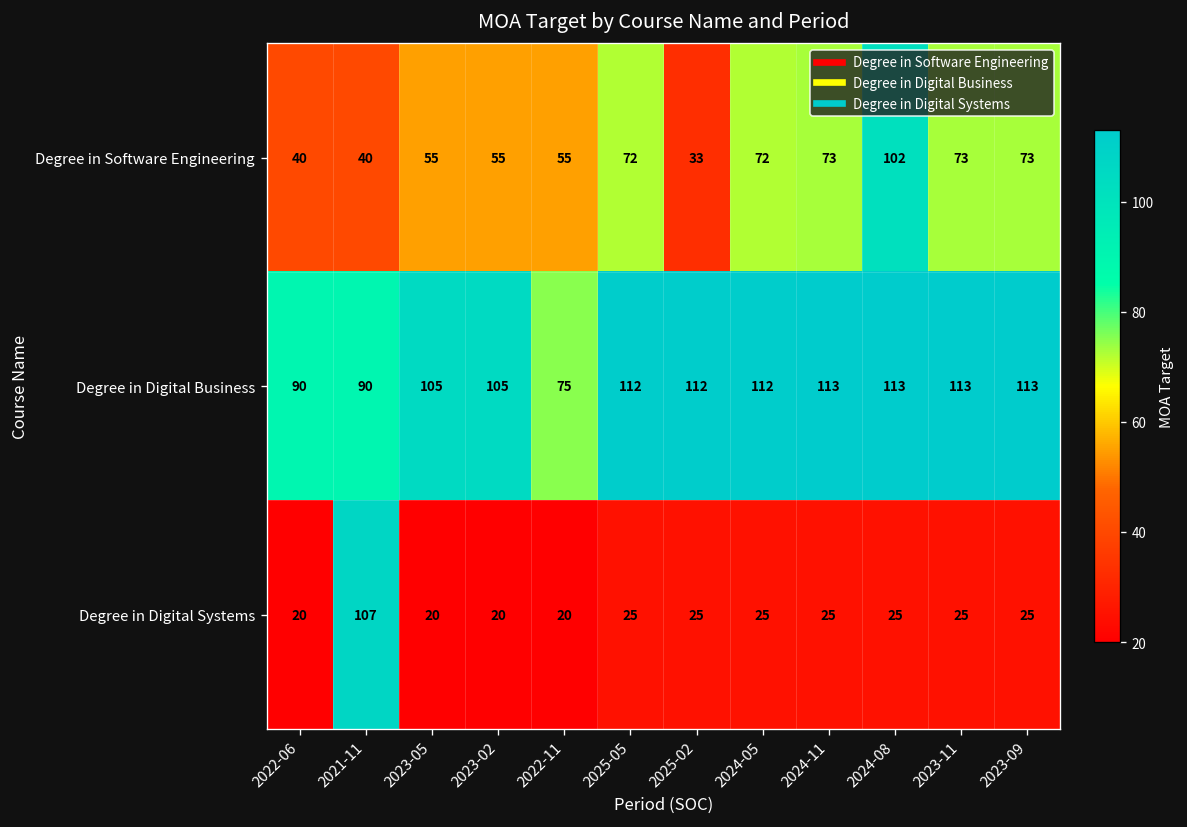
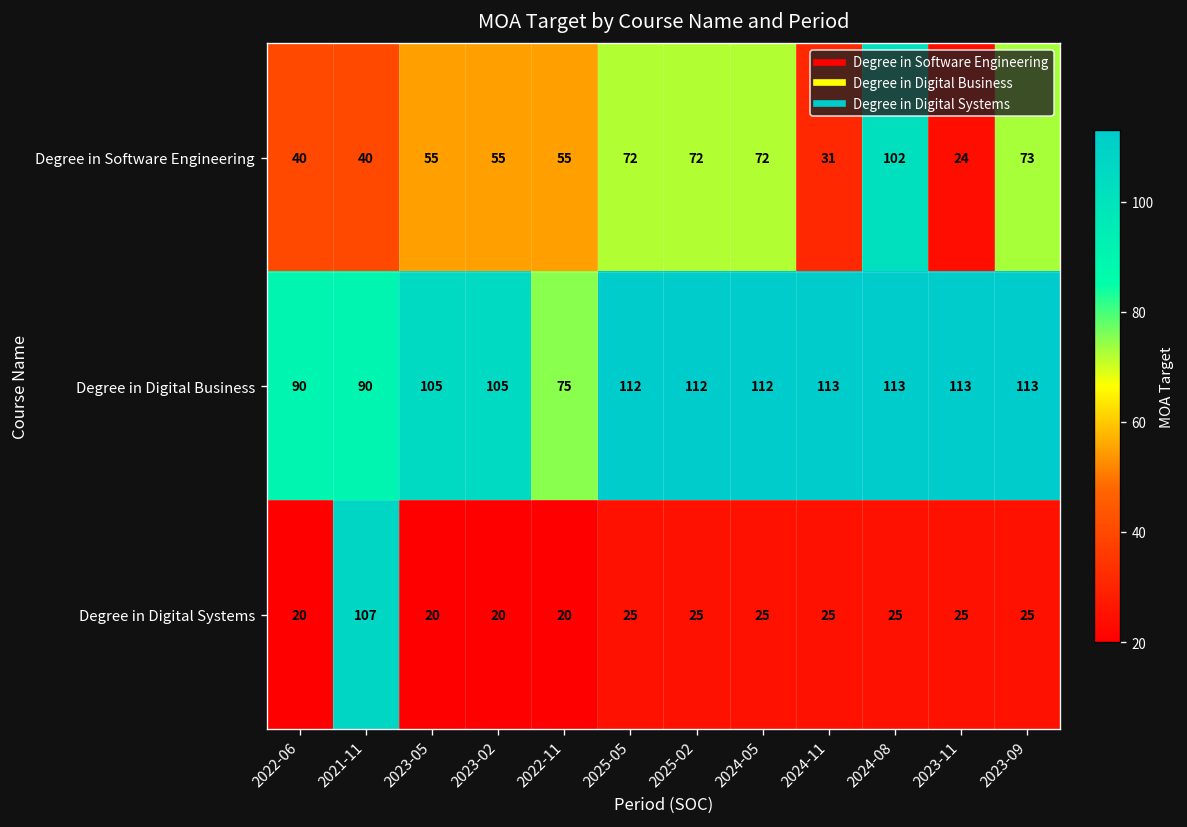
  {
    "Degree in Software Engineering": {
      "2022-06": 40,
      "2021-11": 40,
      "2023-05": 55,
      "2023-02": 55,
      "2022-11": 55,
      "2025-05": 72,
-     "2025-02": 33,
+     "2025-02": 72,
      "2024-05": 72,
-     "2024-11": 73,
+     "2024-11": 31,
      "2024-08": 102,
-     "2023-11": 73,
+     "2023-11": 24,
      "2023-09": 73
    },
    "Degree in Digital Business": {
      "2022-06": 90,
      "2021-11": 90,
      "2023-05": 105,
      "2023-02": 105,
      "2022-11": 75,
      "2025-05": 112,
      "2025-02": 112,
      "2024-05": 112,
      "2024-11": 113,
      "2024-08": 113,
      "2023-11": 113,
      "2023-09": 113
    },
    "Degree in Digital Systems": {
      "2022-06": 20,
      "2021-11": 107,
      "2023-05": 20,
      "2023-02": 20,
      "2022-11": 20,
      "2025-05": 25,
      "2025-02": 25,
      "2024-05": 25,
      "2024-11": 25,
      "2024-08": 25,
      "2023-11": 25,
      "2023-09": 25
    }
  }
